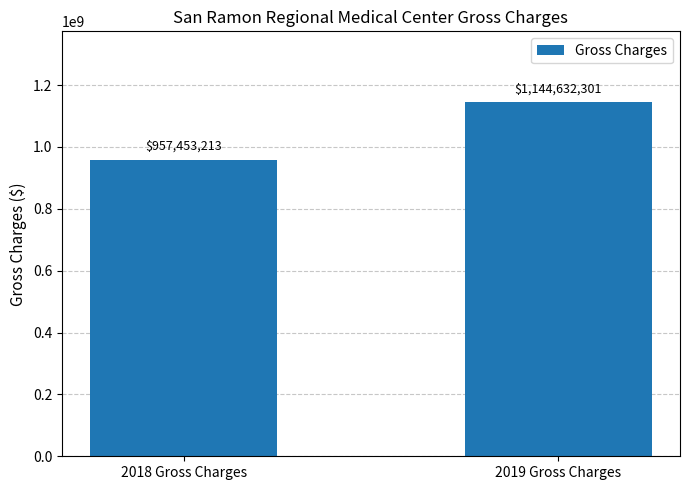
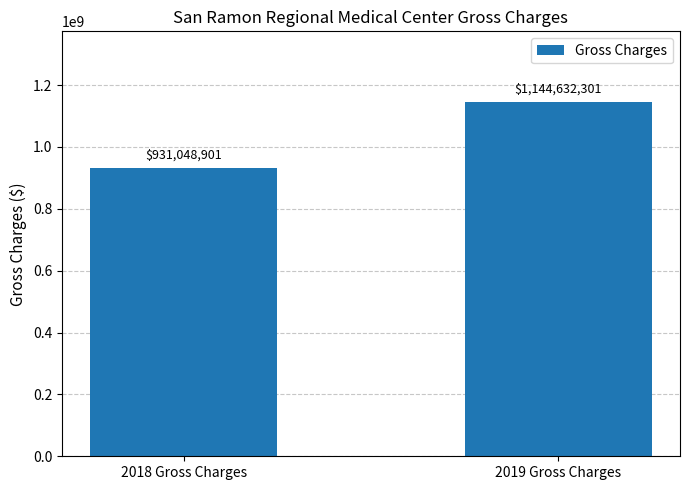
  {
-   "2018 Gross Charges": "$957,453,213",
+   "2018 Gross Charges": "$931,048,901",
    "2019 Gross Charges": "$1,144,632,301"
  }
